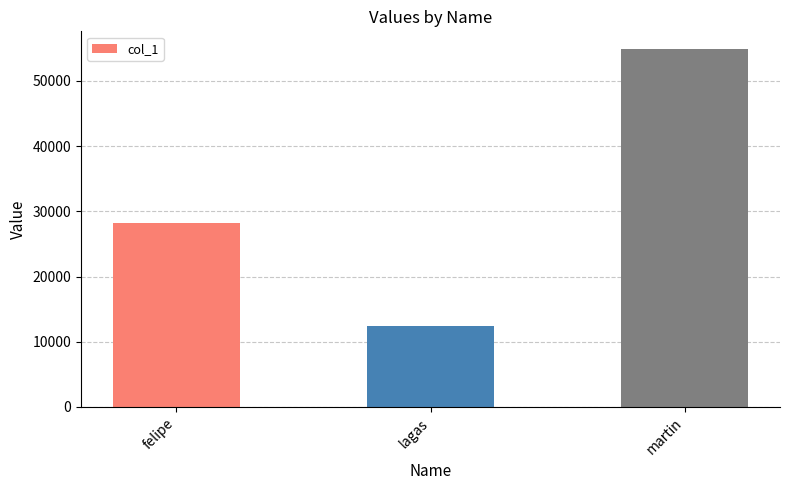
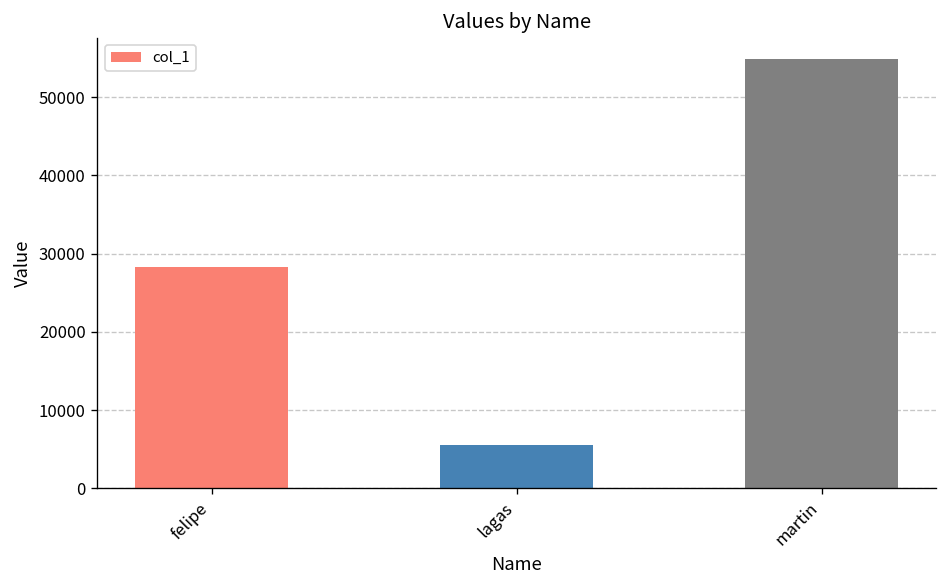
  {
    "felipe": 28000,
-   "lagas": 12000,
+   "lagas": 6000,
    "martin": 55000
  }
